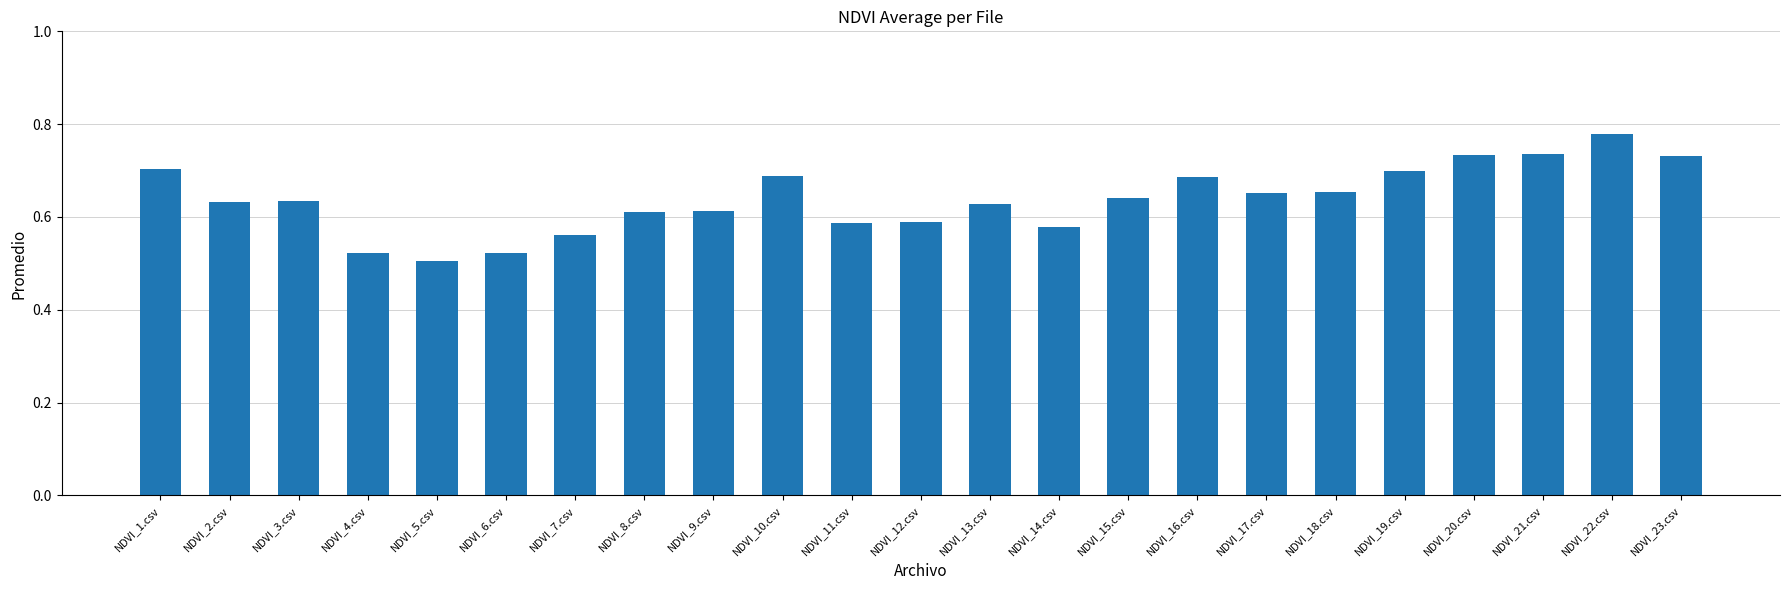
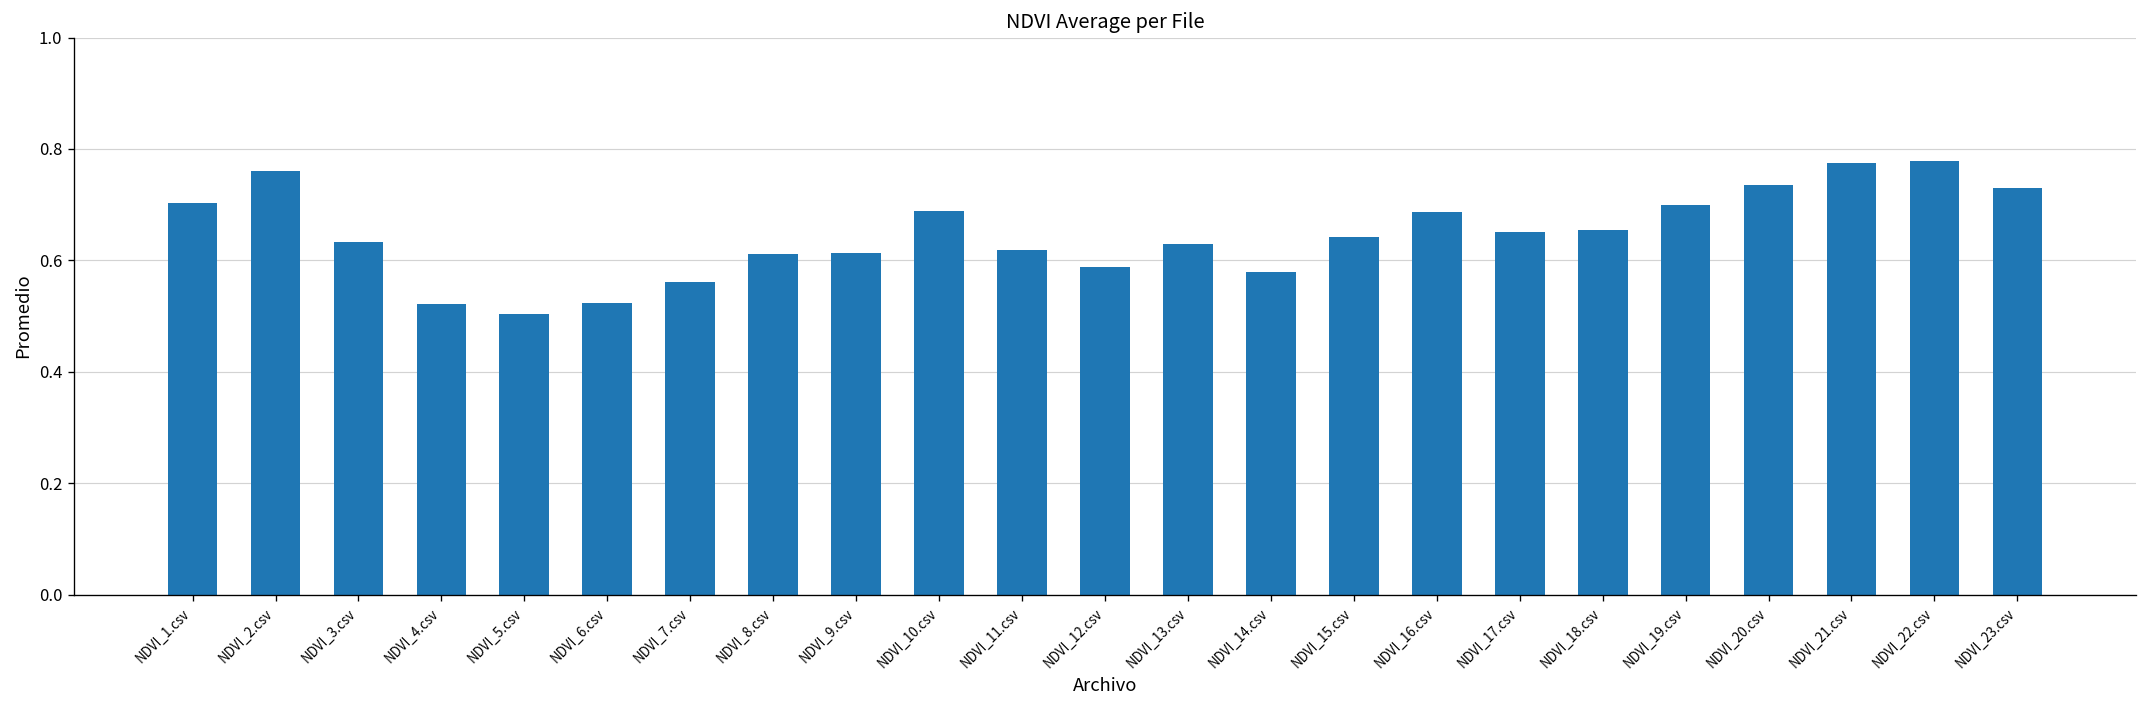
  {
    "NDVI_1.csv": 0.70,
-   "NDVI_2.csv": 0.63,
+   "NDVI_2.csv": 0.76,
    "NDVI_3.csv": 0.63,
    "NDVI_4.csv": 0.52,
    "NDVI_5.csv": 0.50,
    "NDVI_6.csv": 0.52,
    "NDVI_7.csv": 0.56,
    "NDVI_8.csv": 0.61,
    "NDVI_9.csv": 0.61,
    "NDVI_10.csv": 0.69,
-   "NDVI_11.csv": 0.59,
+   "NDVI_11.csv": 0.62,
    "NDVI_12.csv": 0.59,
    "NDVI_13.csv": 0.63,
    "NDVI_14.csv": 0.58,
    "NDVI_15.csv": 0.64,
    "NDVI_16.csv": 0.69,
    "NDVI_17.csv": 0.65,
    "NDVI_18.csv": 0.65,
    "NDVI_19.csv": 0.70,
    "NDVI_20.csv": 0.73,
-   "NDVI_21.csv": 0.74,
+   "NDVI_21.csv": 0.78,
    "NDVI_22.csv": 0.78,
    "NDVI_23.csv": 0.73
  }
